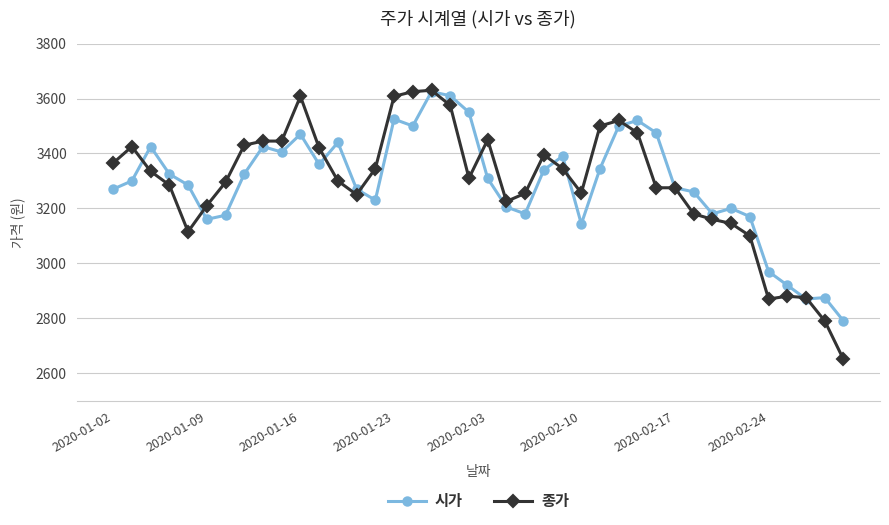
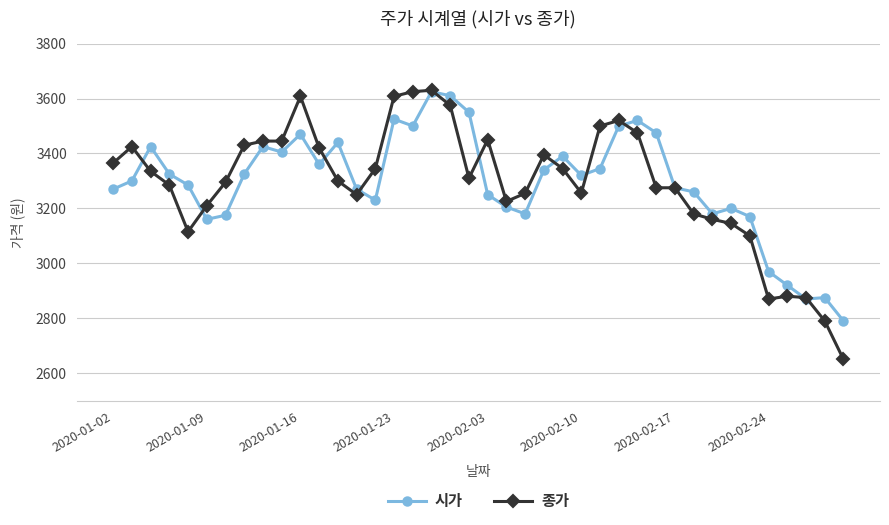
  {
    "시가": {
      "2020-01-02": 3270,
      "2020-01-09": 3160,
      "2020-01-16": 3470,
      "2020-01-23": 3530,
-     "2020-02-03": 3310,
-     "2020-02-10": 3140,
+     "2020-02-03": 3250,
+     "2020-02-10": 3320,
      "2020-02-24": 2970
    },
    "종가": {
      "2020-01-02": 3370,
      "2020-01-09": 3210,
      "2020-01-16": 3610,
      "2020-01-23": 3610,
      "2020-02-03": 3450,
      "2020-02-10": 3260,
      "2020-02-24": 2870
    }
  }
